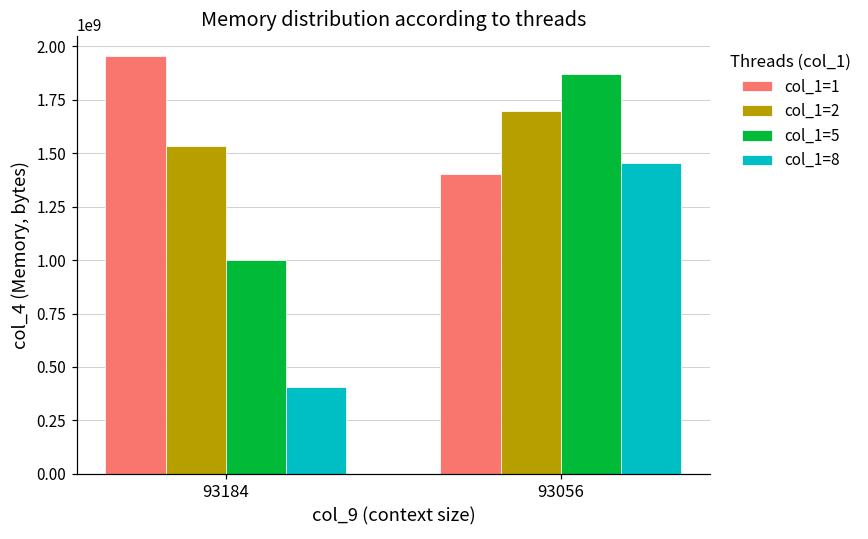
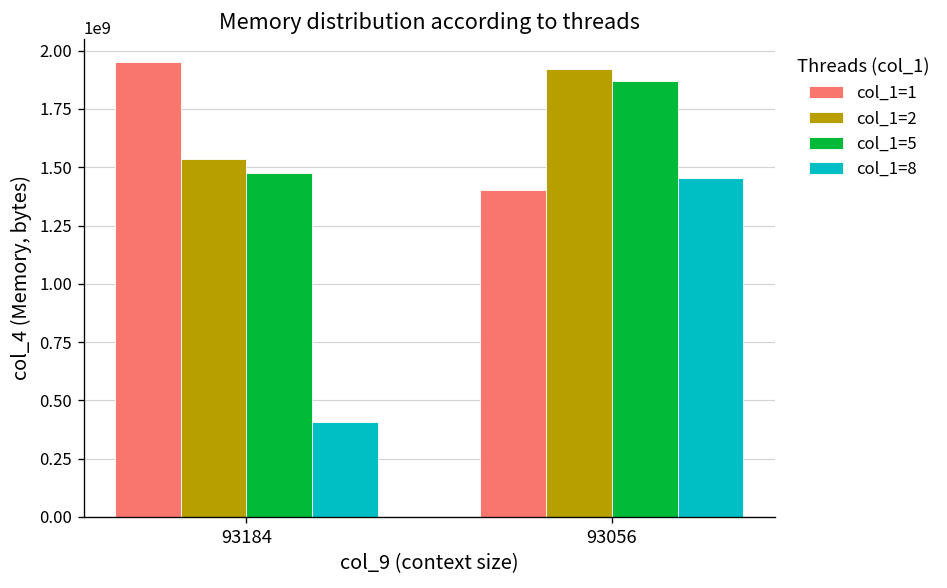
  {
    "col_1=1": {
      "93184": 1950000000,
      "93056": 1400000000
    },
    "col_1=2": {
      "93184": 1530000000,
-     "93056": 1700000000
+     "93056": 1920000000
    },
    "col_1=5": {
-     "93184": 1000000000,
+     "93184": 1470000000,
      "93056": 1870000000
    },
    "col_1=8": {
      "93184": 410000000,
      "93056": 1460000000
    }
  }
